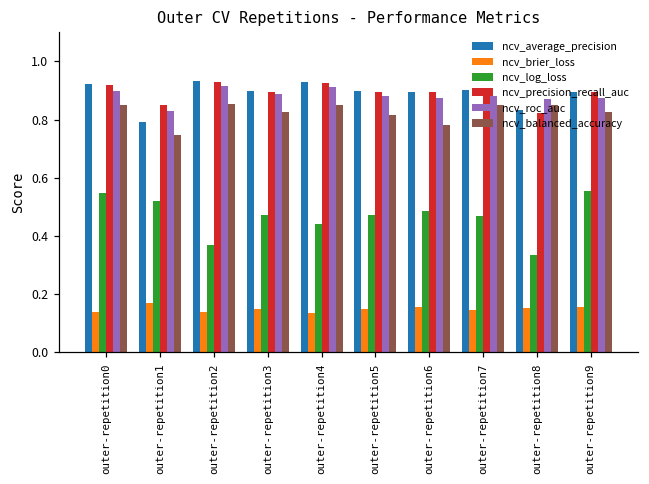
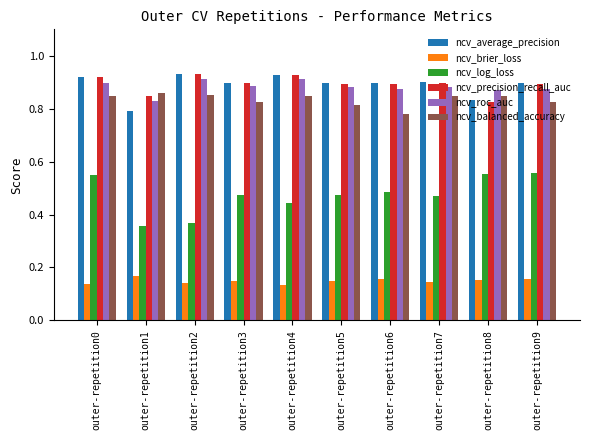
  {
    "ncv_average_precision": {
      "outer-repetition0": 0.92,
      "outer-repetition1": 0.79,
      "outer-repetition2": 0.93,
      "outer-repetition3": 0.90,
      "outer-repetition4": 0.93,
      "outer-repetition5": 0.90,
      "outer-repetition6": 0.90,
      "outer-repetition7": 0.90,
      "outer-repetition8": 0.83,
      "outer-repetition9": 0.90
    },
    "ncv_brier_loss": {
      "outer-repetition0": 0.14,
      "outer-repetition1": 0.17,
      "outer-repetition2": 0.14,
      "outer-repetition3": 0.15,
      "outer-repetition4": 0.13,
      "outer-repetition5": 0.15,
      "outer-repetition6": 0.16,
      "outer-repetition7": 0.15,
      "outer-repetition8": 0.15,
      "outer-repetition9": 0.16
    },
    "ncv_log_loss": {
      "outer-repetition0": 0.55,
-     "outer-repetition1": 0.52,
+     "outer-repetition1": 0.36,
      "outer-repetition2": 0.37,
      "outer-repetition3": 0.47,
      "outer-repetition4": 0.44,
      "outer-repetition5": 0.47,
      "outer-repetition6": 0.49,
      "outer-repetition7": 0.47,
-     "outer-repetition8": 0.33,
+     "outer-repetition8": 0.55,
      "outer-repetition9": 0.56
    },
    "ncv_precision_recall_auc": {
      "outer-repetition0": 0.92,
      "outer-repetition1": 0.85,
      "outer-repetition2": 0.93,
      "outer-repetition3": 0.90,
      "outer-repetition4": 0.93,
      "outer-repetition5": 0.90,
      "outer-repetition6": 0.89,
      "outer-repetition7": 0.90,
      "outer-repetition8": 0.82,
      "outer-repetition9": 0.89
    },
    "ncv_roc_auc": {
      "outer-repetition0": 0.90,
      "outer-repetition1": 0.83,
      "outer-repetition2": 0.91,
      "outer-repetition3": 0.89,
      "outer-repetition4": 0.91,
      "outer-repetition5": 0.88,
      "outer-repetition6": 0.87,
      "outer-repetition7": 0.88,
      "outer-repetition8": 0.87,
      "outer-repetition9": 0.87
    },
    "ncv_balanced_accuracy": {
      "outer-repetition0": 0.85,
-     "outer-repetition1": 0.75,
+     "outer-repetition1": 0.86,
      "outer-repetition2": 0.85,
      "outer-repetition3": 0.83,
      "outer-repetition4": 0.85,
      "outer-repetition5": 0.82,
      "outer-repetition6": 0.78,
      "outer-repetition7": 0.85,
      "outer-repetition8": 0.85,
      "outer-repetition9": 0.83
    }
  }
